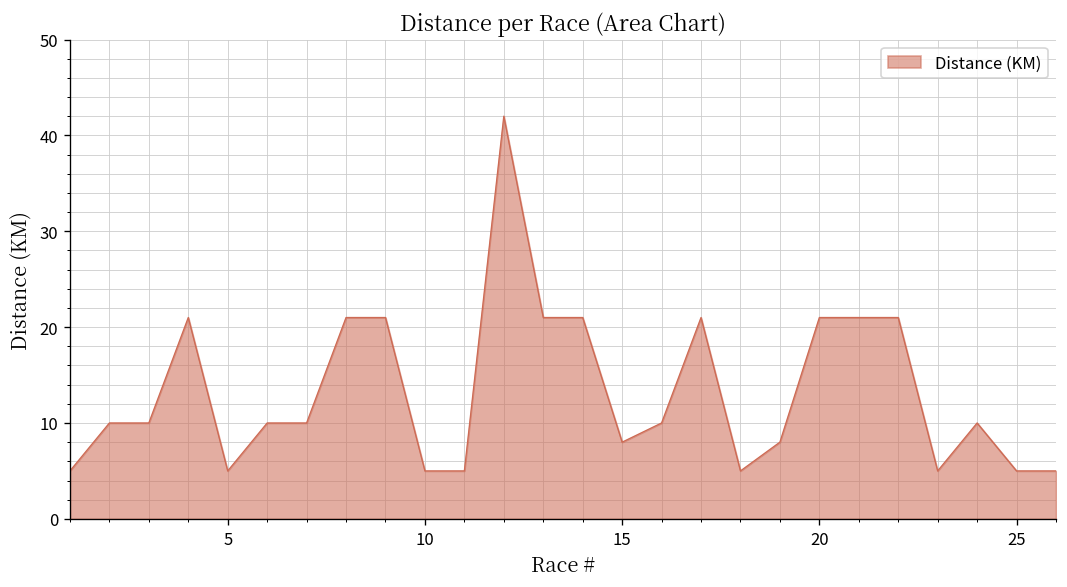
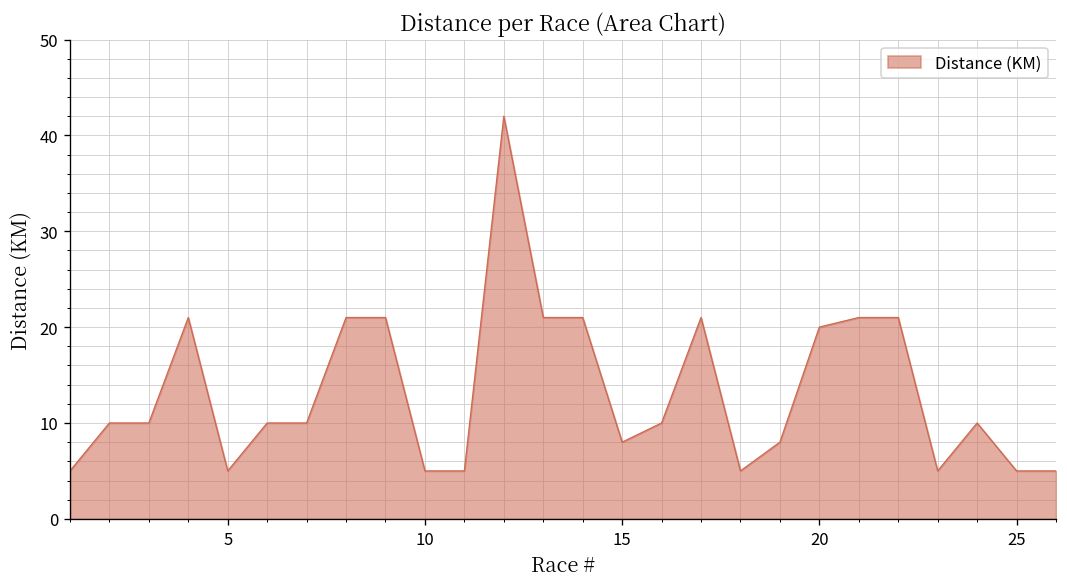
  {
    "5": 5,
    "10": 5,
    "15": 8,
-   "20": 21,
+   "20": 20,
    "25": 5
  }
